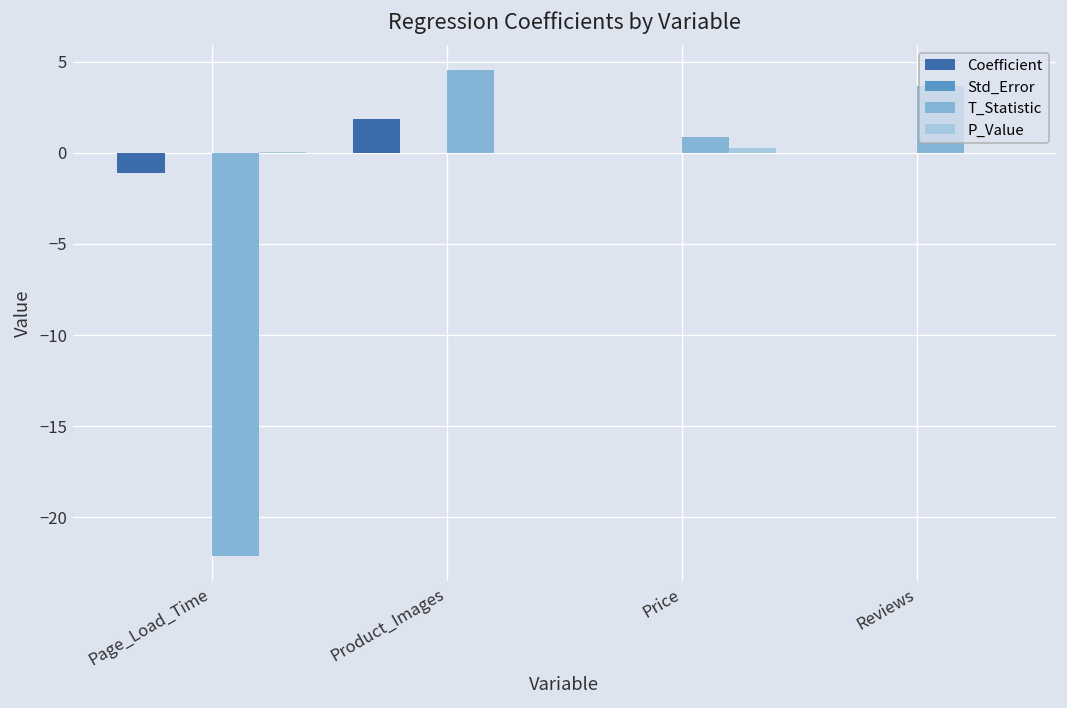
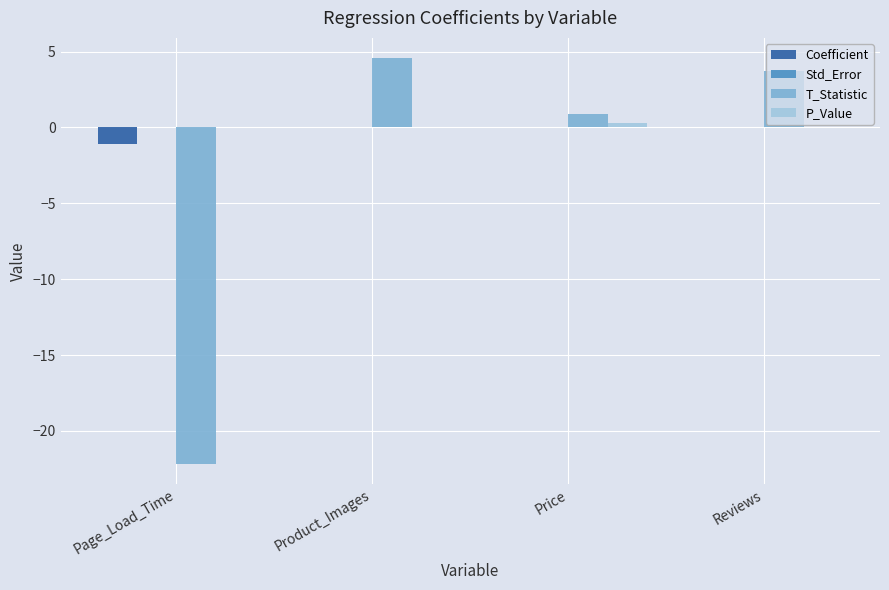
  {
    "Coefficient": {
      "Page_Load_Time": -1.1,
-     "Product_Images": 1.9
+     "Product_Images": 0.0
    }
  }
